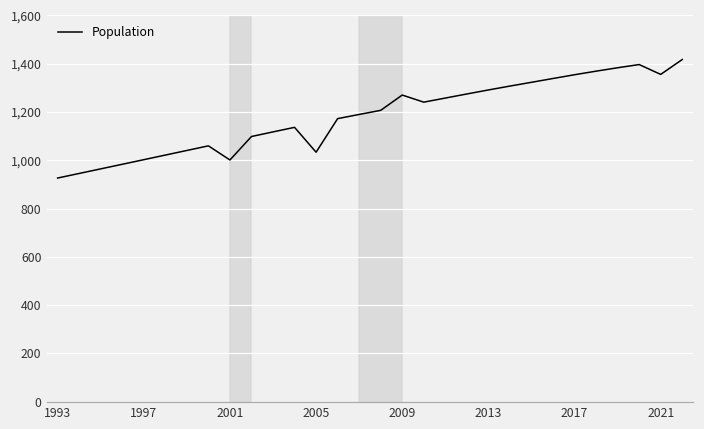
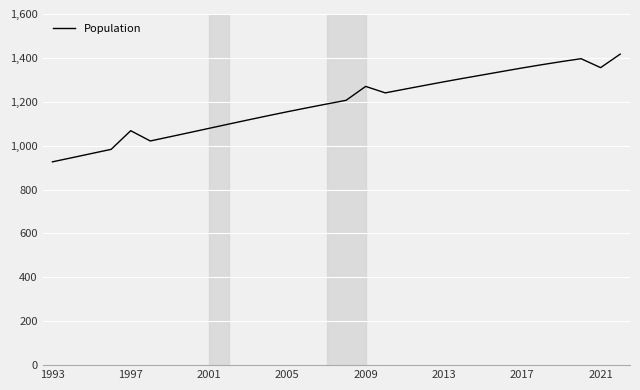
  {
    "1993": "930",
-   "1997": "1,000",
-   "2001": "1,000",
-   "2005": "1,030",
+   "1997": "1,070",
+   "2001": "1,080",
+   "2005": "1,150",
    "2009": "1,270",
    "2013": "1,290",
    "2017": "1,350",
    "2021": "1,360"
  }
